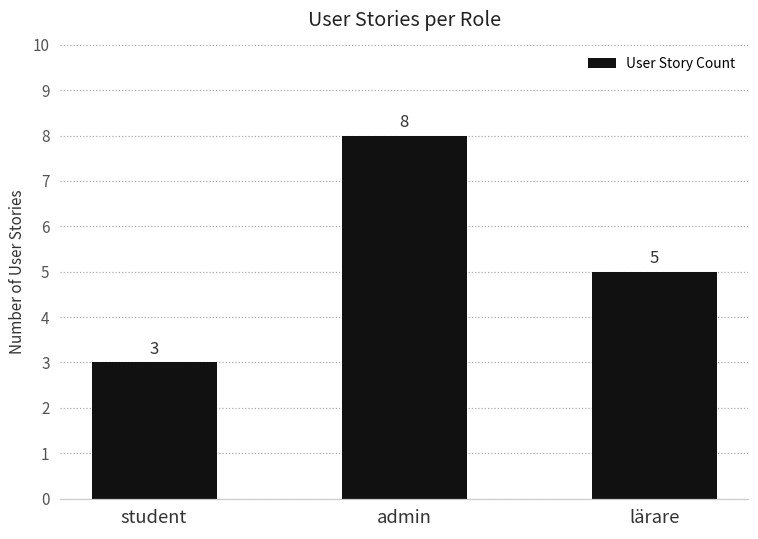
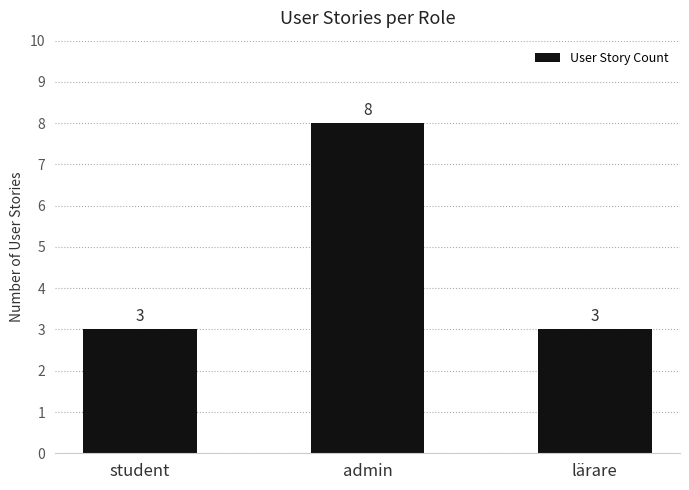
  {
    "student": 3,
    "admin": 8,
-   "lärare": 5
+   "lärare": 3
  }
